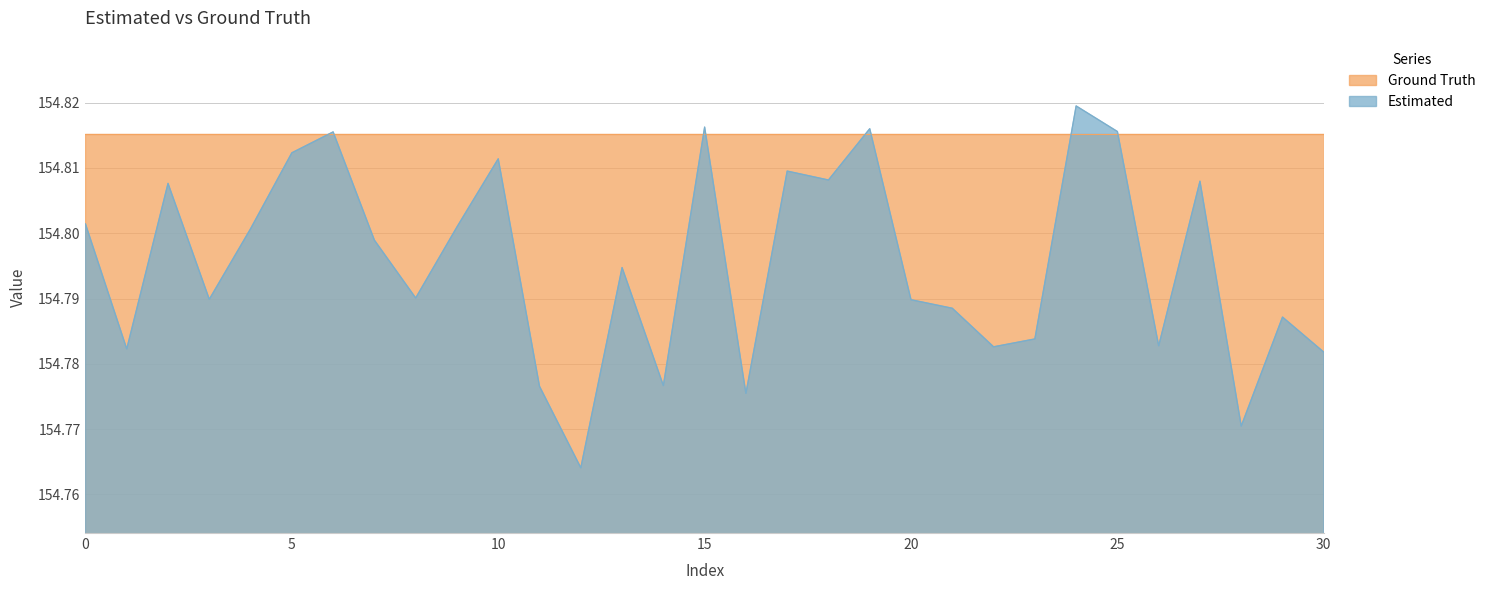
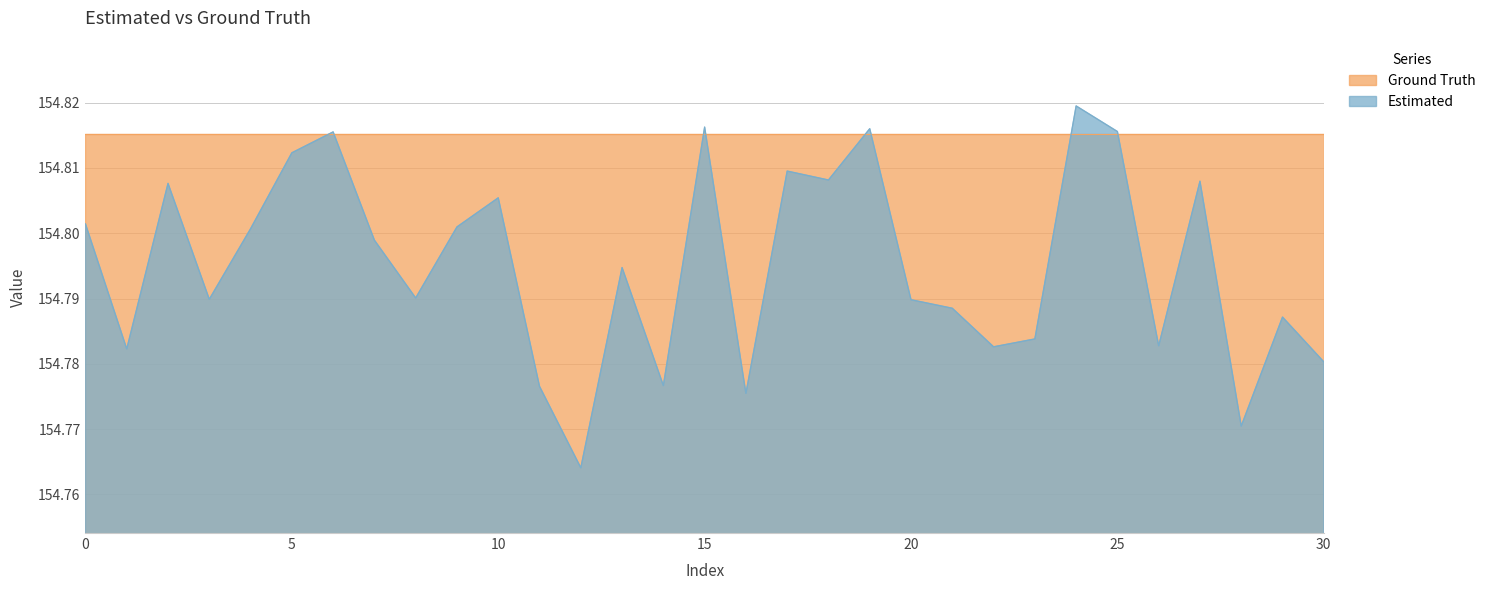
  {
    "Ground Truth": {
      "0": 154.815,
      "5": 154.815,
      "10": 154.815,
      "15": 154.815,
      "20": 154.815,
      "25": 154.815,
      "30": 154.815
    },
    "Estimated": {
      "0": 154.801,
      "5": 154.812,
-     "10": 154.811,
+     "10": 154.805,
      "15": 154.816,
      "20": 154.790,
      "25": 154.816,
-     "30": 154.782
+     "30": 154.780
    }
  }
